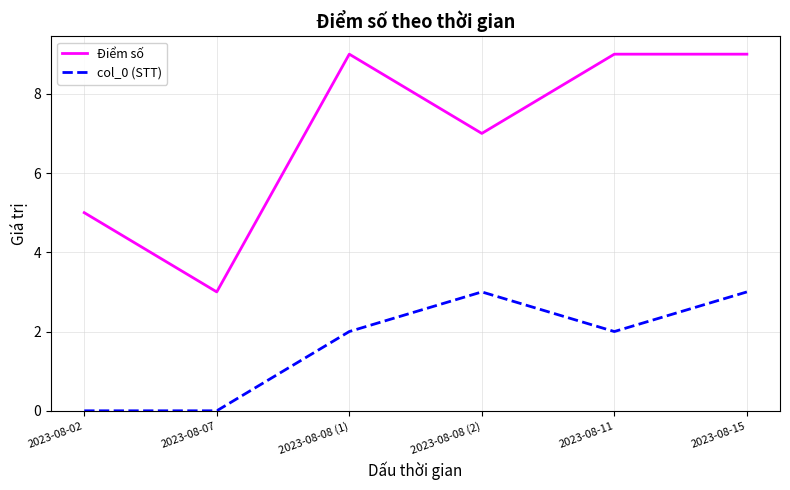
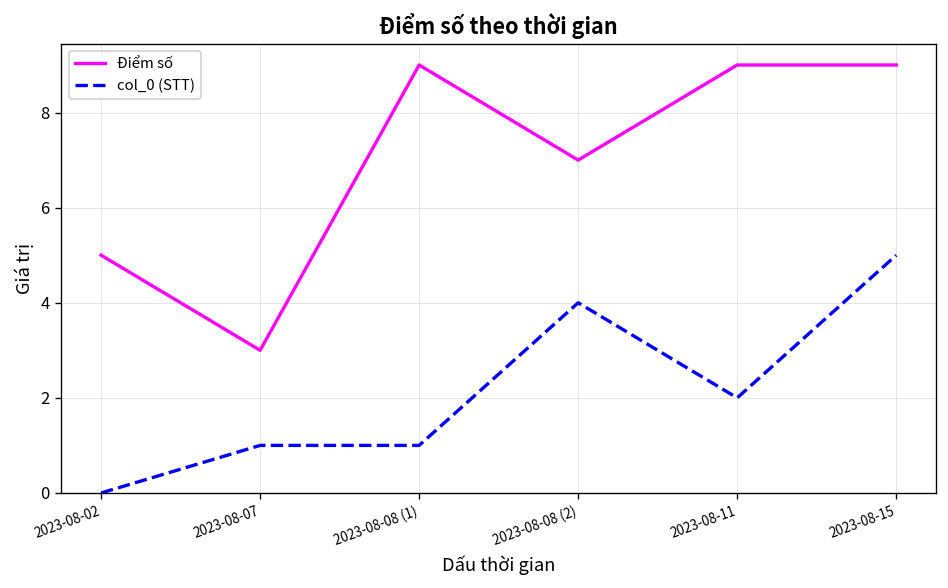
  {
    "Điểm số": {
      "2023-08-02": 5,
      "2023-08-07": 3,
      "2023-08-08 (1)": 9,
      "2023-08-08 (2)": 7,
      "2023-08-11": 9,
      "2023-08-15": 9
    },
    "col_0 (STT)": {
      "2023-08-02": 0,
-     "2023-08-07": 0,
-     "2023-08-08 (1)": 2,
-     "2023-08-08 (2)": 3,
+     "2023-08-07": 1,
+     "2023-08-08 (1)": 1,
+     "2023-08-08 (2)": 4,
      "2023-08-11": 2,
-     "2023-08-15": 3
+     "2023-08-15": 5
    }
  }
